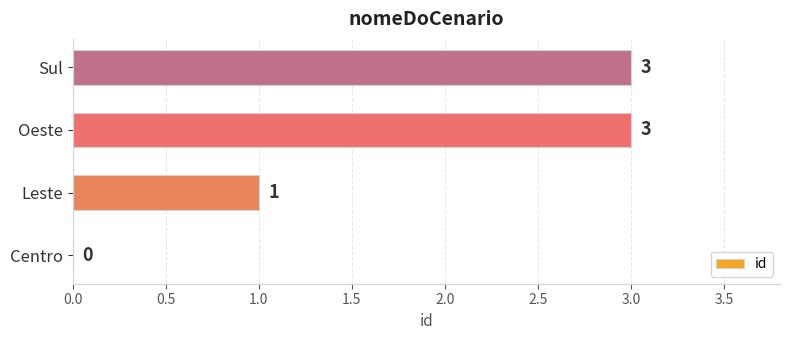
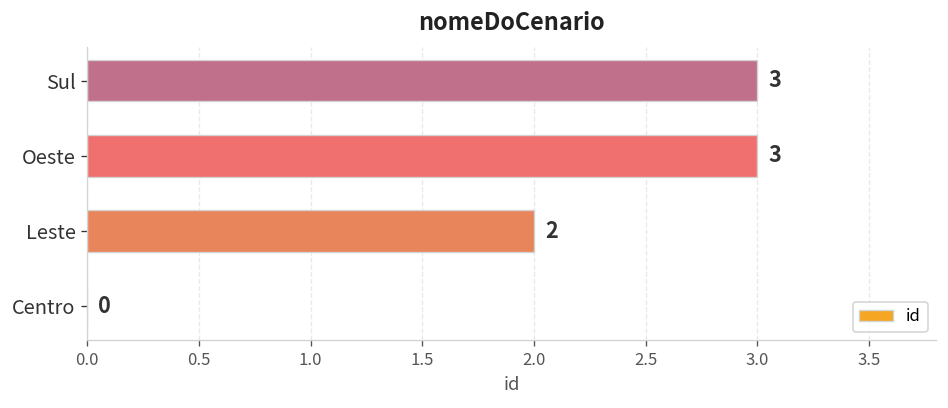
  {
    "Sul": 3,
    "Oeste": 3,
-   "Leste": 1,
+   "Leste": 2,
    "Centro": 0
  }
